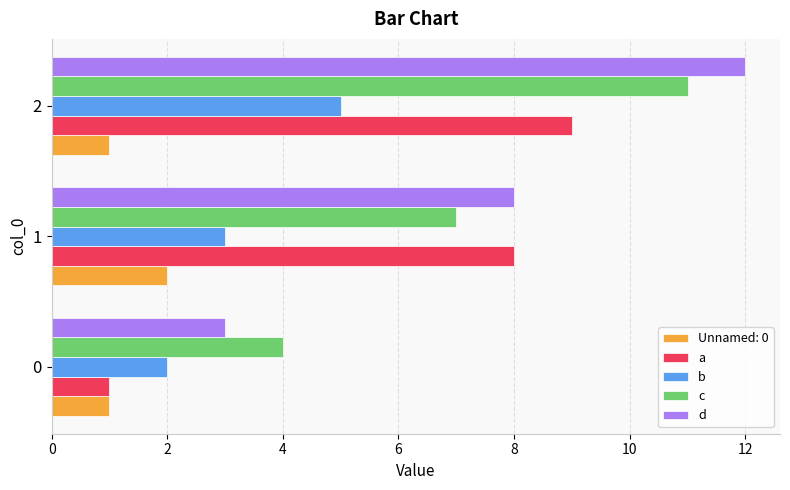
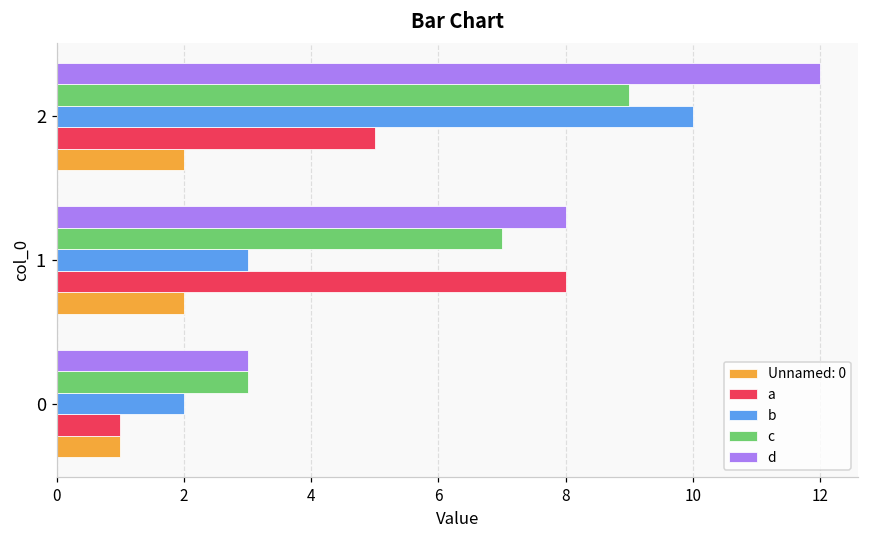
  {
    "Unnamed: 0": {
-     "2": 1,
+     "2": 2,
      "1": 2,
      "0": 1
    },
    "a": {
-     "2": 9,
+     "2": 5,
      "1": 8,
      "0": 1
    },
    "b": {
-     "2": 5,
+     "2": 10,
      "1": 3,
      "0": 2
    },
    "c": {
-     "2": 11,
+     "2": 9,
      "1": 7,
-     "0": 4
+     "0": 3
    },
    "d": {
      "2": 12,
      "1": 8,
      "0": 3
    }
  }
